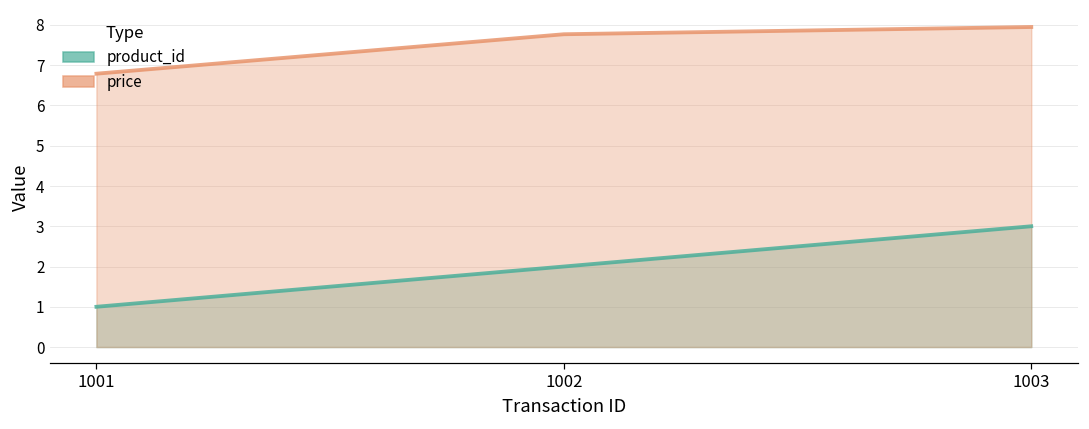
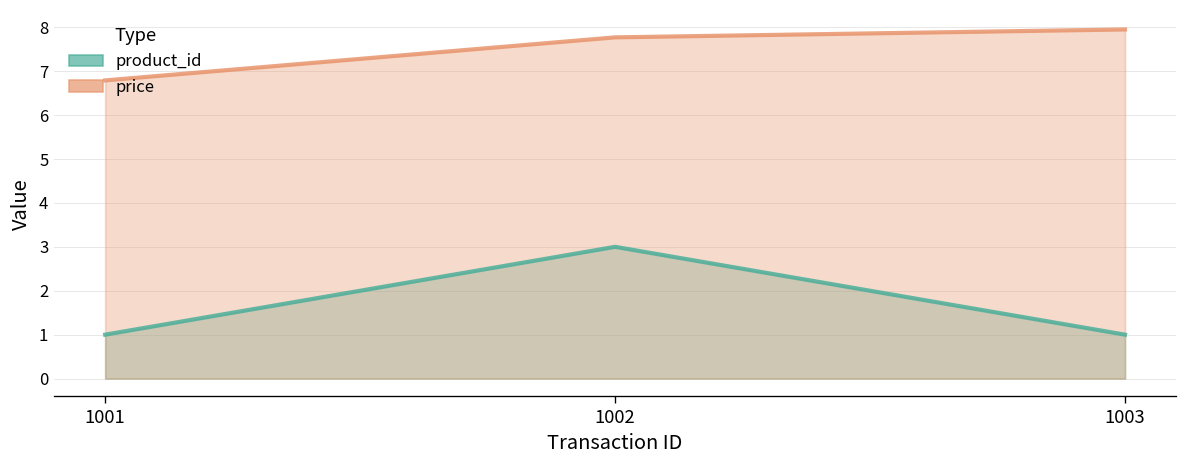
  {
    "product_id": {
      "1001": 1,
-     "1002": 2,
-     "1003": 3
+     "1002": 3,
+     "1003": 1
    },
    "price": {
      "1001": 6.8,
      "1002": 7.8,
      "1003": 8
    }
  }
